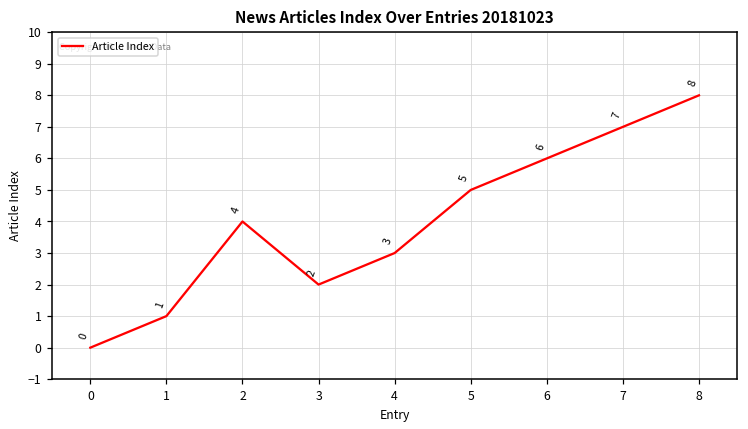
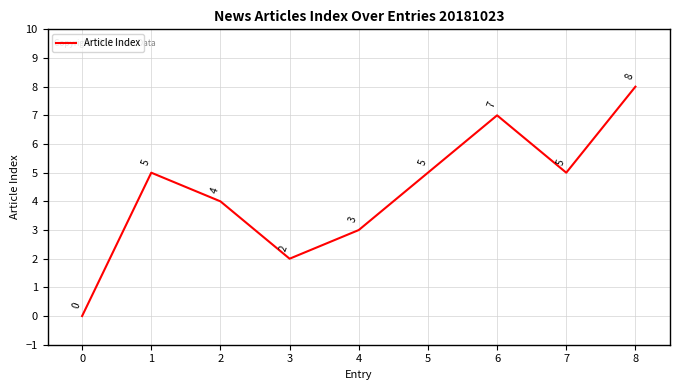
  {
    "0": 0,
-   "1": 1,
+   "1": 5,
    "2": 4,
    "3": 2,
    "4": 3,
    "5": 5,
-   "6": 6,
-   "7": 7,
+   "6": 7,
+   "7": 5,
    "8": 8
  }
